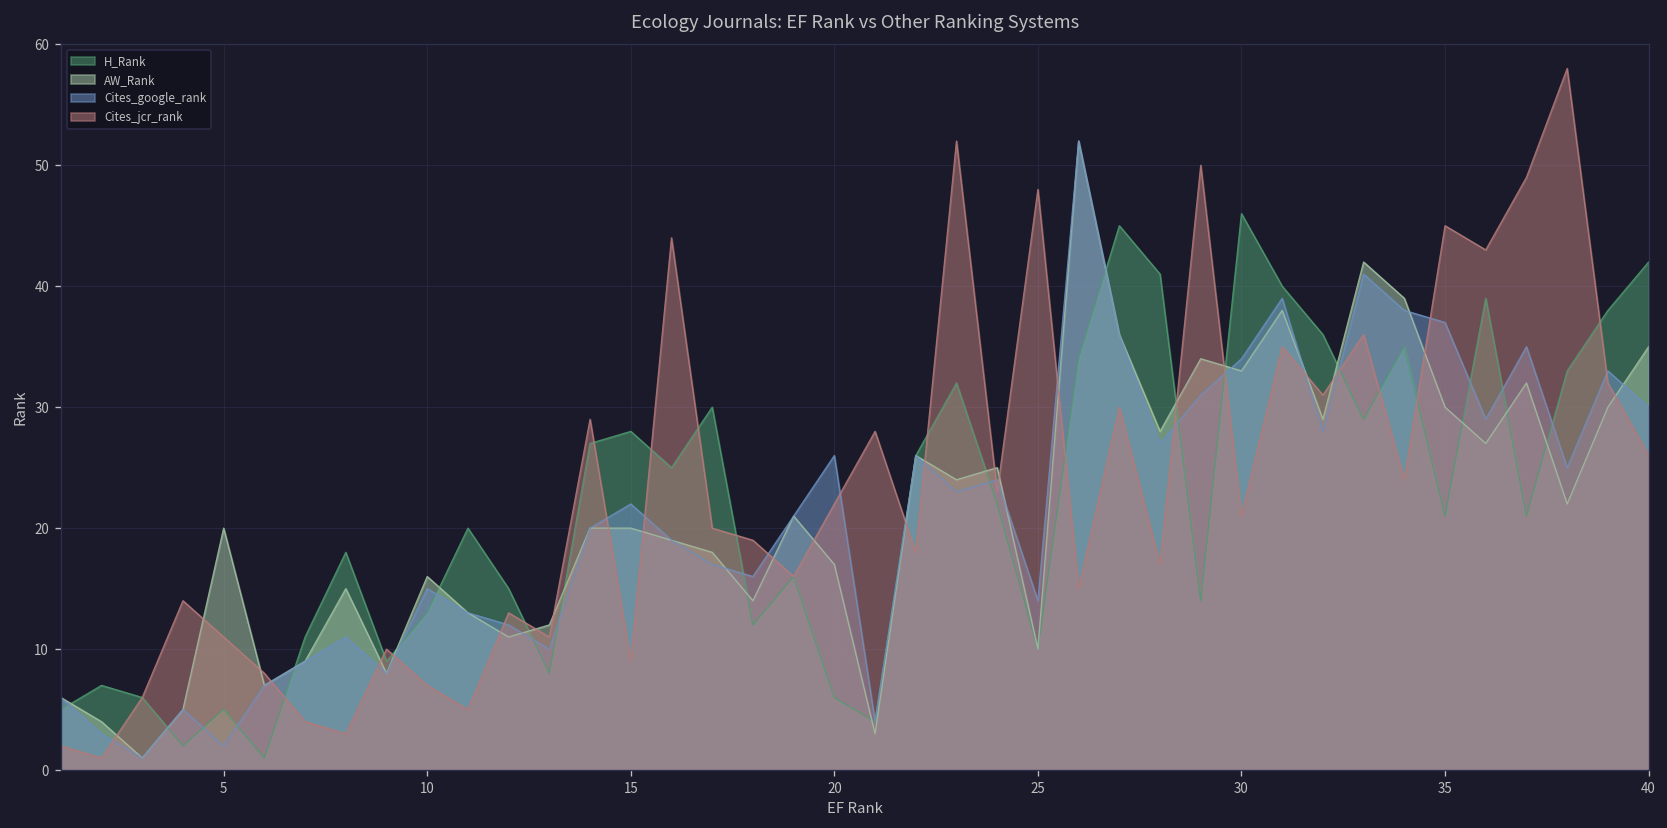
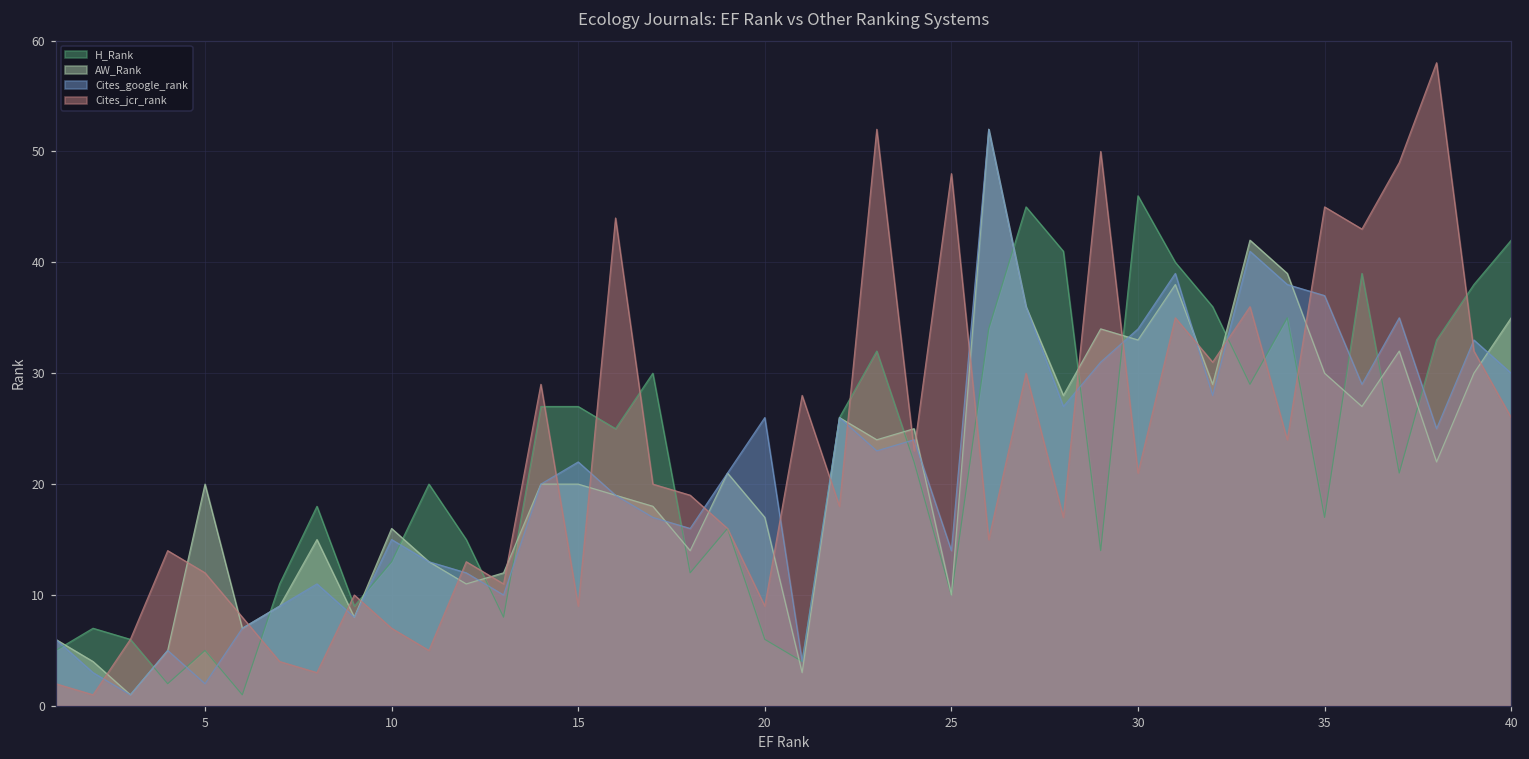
  {
    "H_Rank": {
      "5": 5,
      "10": 13,
-     "15": 28,
+     "15": 27,
      "20": 6,
      "30": 46,
-     "35": 21,
+     "35": 17,
      "40": 42
    },
    "AW_Rank": {
      "5": 20,
      "10": 16,
      "15": 20,
      "20": 17,
      "30": 33,
      "35": 30,
      "40": 35
    },
    "Cites_google_rank": {
      "5": 2,
      "10": 15,
      "15": 22,
      "20": 26,
      "25": 14,
      "30": 34,
      "35": 37,
      "40": 30
    },
    "Cites_jcr_rank": {
-     "5": 11,
+     "5": 12,
      "10": 7,
      "15": 9,
-     "20": 22,
+     "20": 9,
      "25": 48,
      "30": 21,
      "35": 45,
      "40": 26
    }
  }
